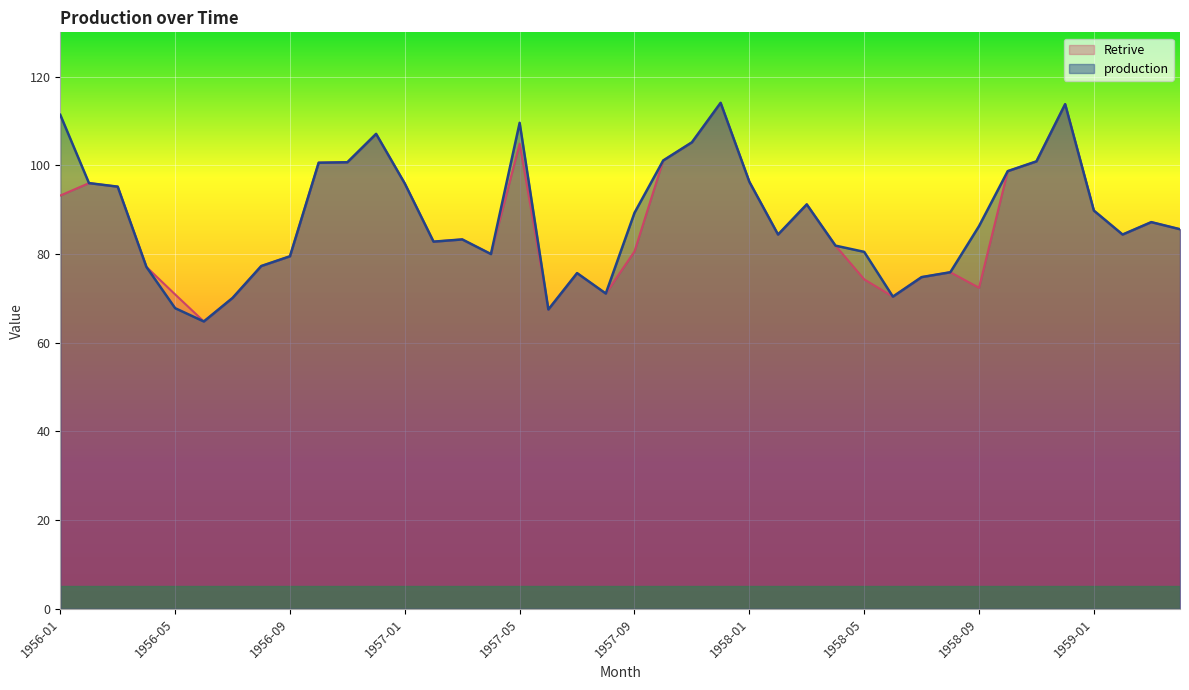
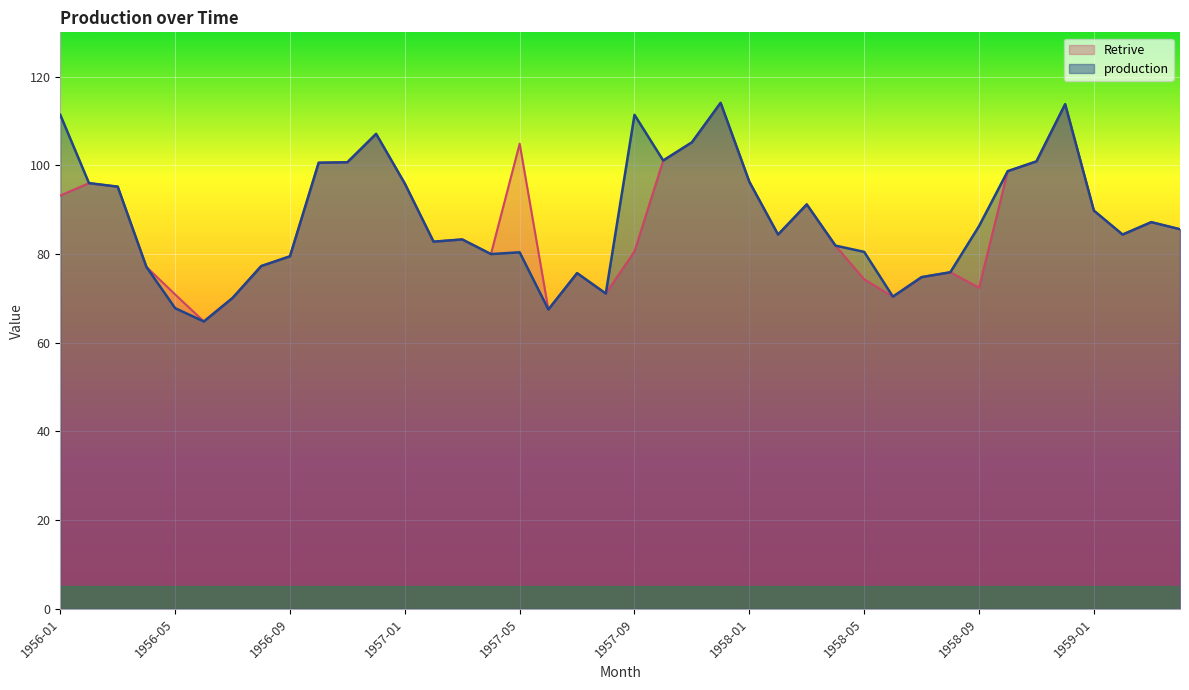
  {
    "Retrive": {
      "1956-01": 93,
      "1956-05": 71,
      "1957-05": 105,
      "1957-09": 81,
      "1958-05": 74,
      "1958-09": 72
    },
    "production": {
      "1956-01": 111,
      "1956-05": 68,
-     "1957-05": 110,
-     "1957-09": 89,
+     "1957-05": 80,
+     "1957-09": 111,
      "1958-05": 81,
      "1958-09": 86
    }
  }
